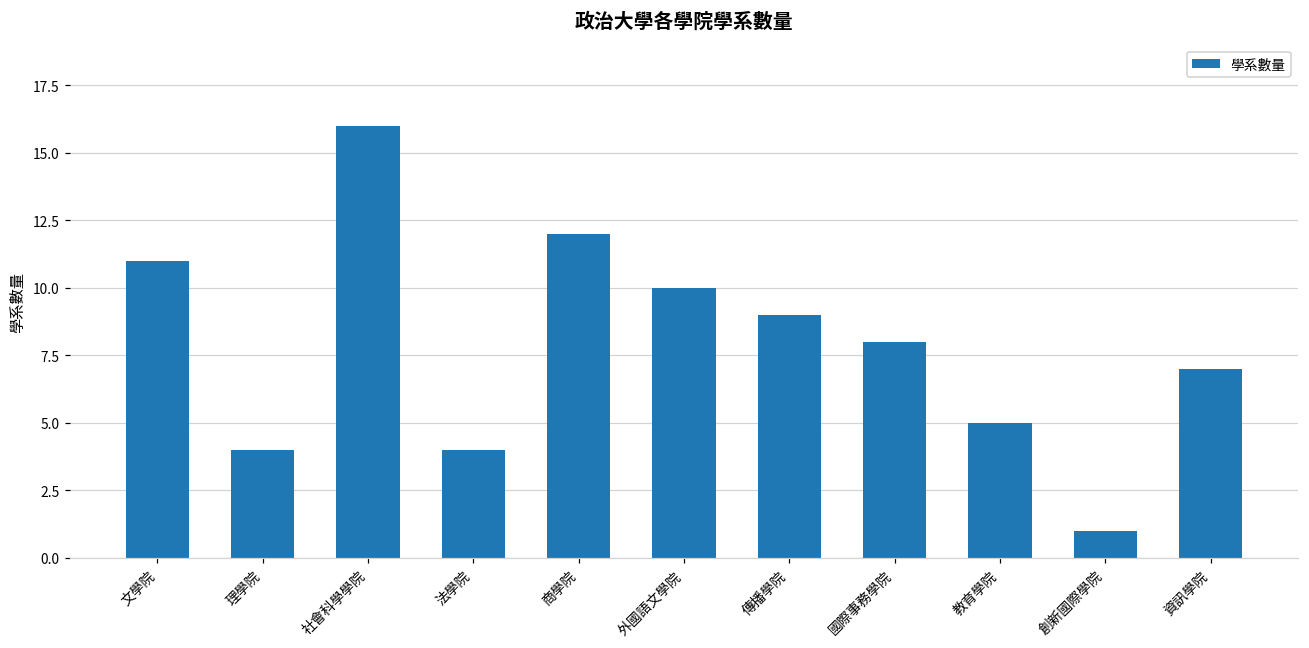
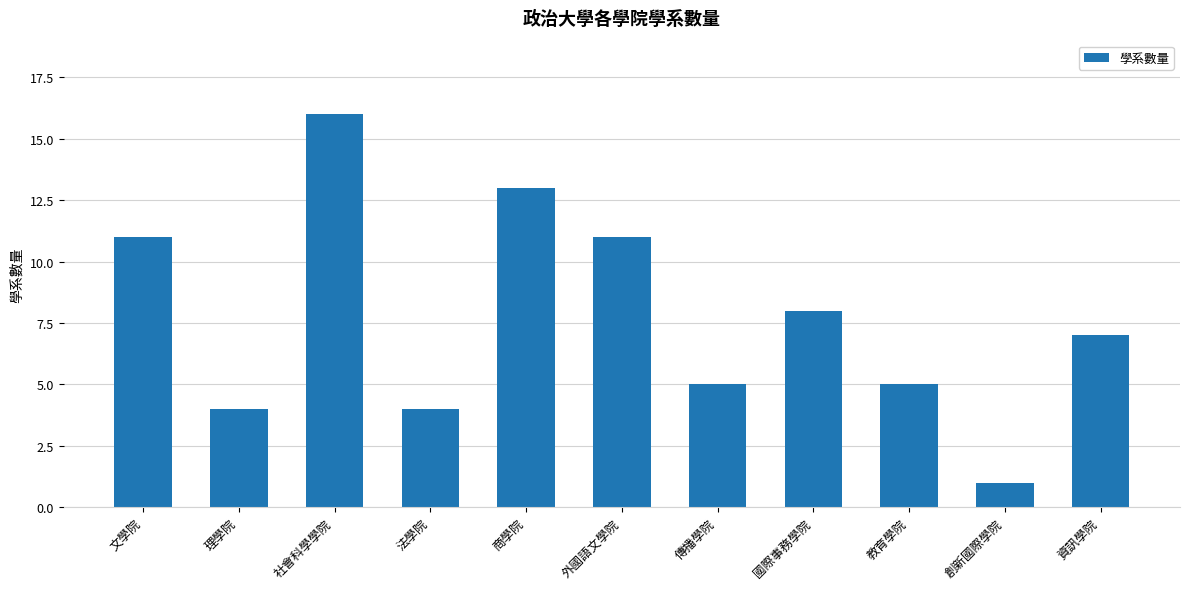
  {
    "文學院": 11,
    "理學院": 4,
    "社會科學學院": 16,
    "法學院": 4,
-   "商學院": 12,
-   "外國語文學院": 10,
-   "傳播學院": 9,
+   "商學院": 13,
+   "外國語文學院": 11,
+   "傳播學院": 5,
    "國際事務學院": 8,
    "教育學院": 5,
    "創新國際學院": 1,
    "資訊學院": 7
  }
